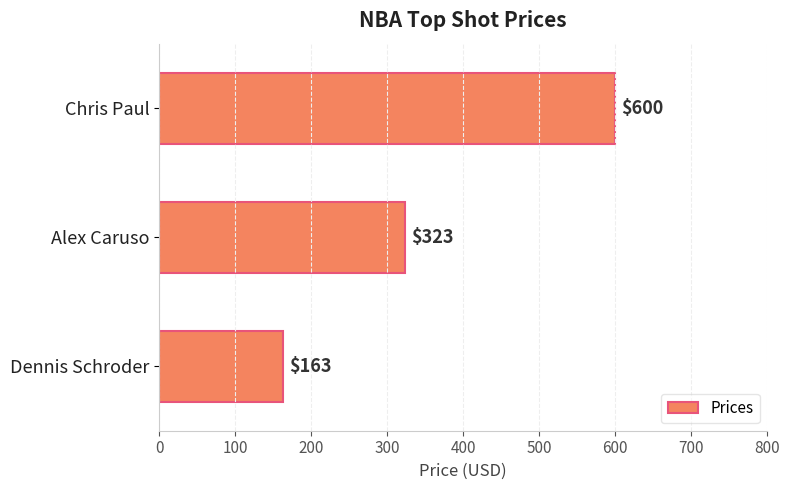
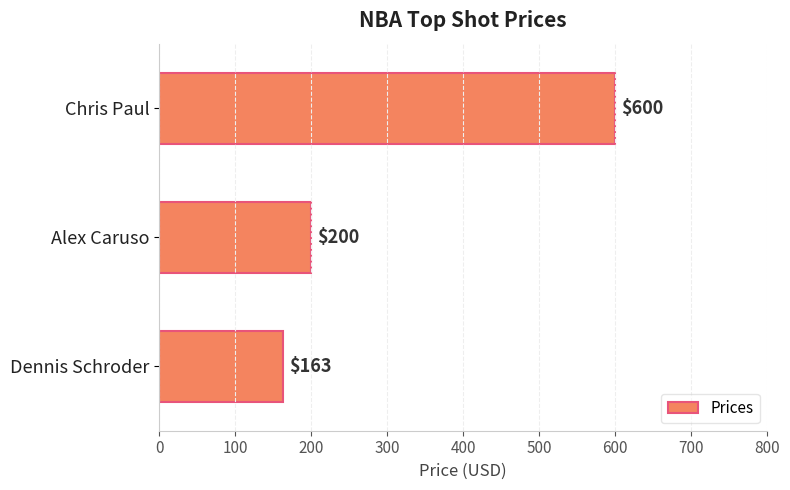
  {
    "Chris Paul": "$600",
-   "Alex Caruso": "$323",
+   "Alex Caruso": "$200",
    "Dennis Schroder": "$163"
  }
